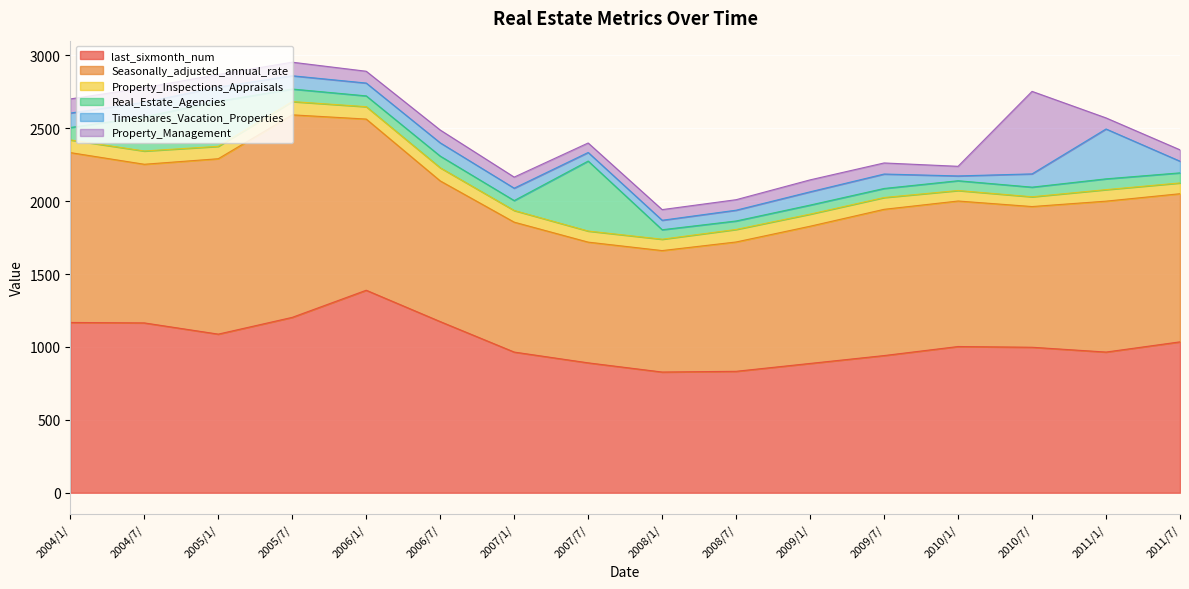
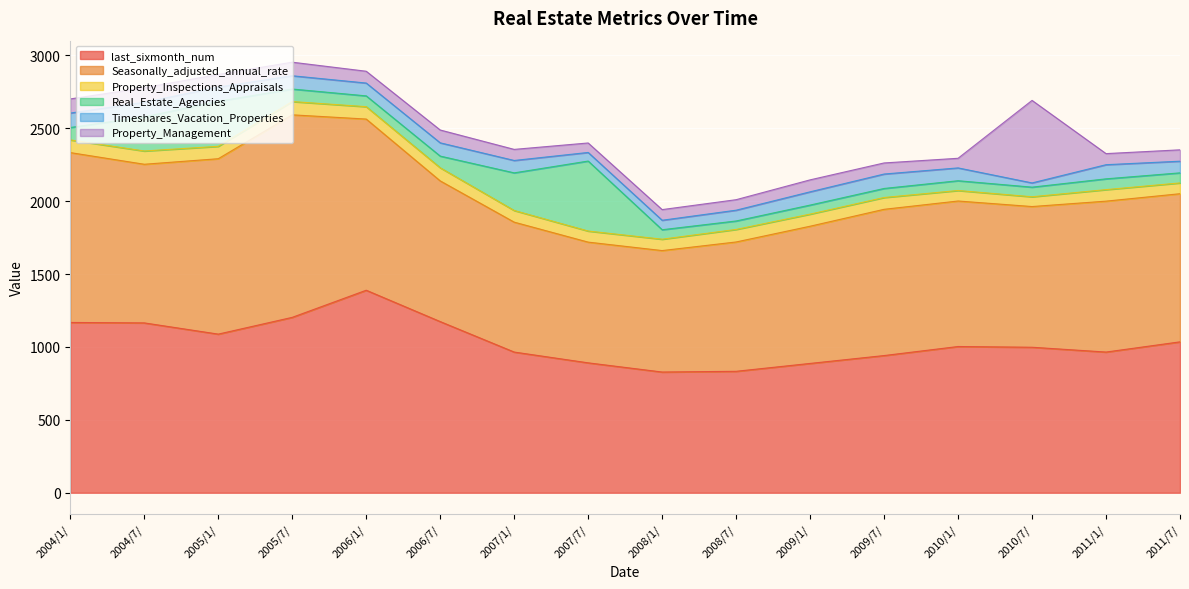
  {
    "Property_Inspections_Appraisals": {
      "2004/1/": 90,
      "2004/7/": 90,
      "2005/1/": 90,
      "2006/1/": 90,
      "2006/7/": 90,
      "2007/1/": 80,
      "2007/7/": 80,
      "2008/1/": 80,
      "2008/7/": 90,
      "2009/1/": 80,
      "2009/7/": 80,
      "2010/1/": 70,
      "2010/7/": 70,
      "2011/1/": 80,
      "2011/7/": 70
    },
    "Real_Estate_Agencies": {
      "2004/1/": 90,
      "2006/1/": 70,
      "2006/7/": 80,
-     "2007/1/": 70,
+     "2007/1/": 260,
      "2007/7/": 480,
      "2008/1/": 70,
      "2008/7/": 60,
      "2009/1/": 60,
      "2009/7/": 60,
      "2010/1/": 70,
      "2010/7/": 70,
      "2011/1/": 70,
      "2011/7/": 70
    },
    "Timeshares_Vacation_Properties": {
      "2004/1/": 100,
      "2006/1/": 90,
      "2006/7/": 90,
      "2007/1/": 90,
      "2007/7/": 60,
      "2008/1/": 70,
      "2008/7/": 70,
      "2009/1/": 90,
      "2009/7/": 100,
-     "2010/1/": 30,
-     "2010/7/": 90,
-     "2011/1/": 340,
+     "2010/1/": 90,
+     "2010/7/": 30,
+     "2011/1/": 100,
      "2011/7/": 80
    },
    "Property_Management": {
      "2004/1/": 100,
      "2006/1/": 80,
      "2006/7/": 90,
      "2007/1/": 80,
      "2007/7/": 70,
      "2008/1/": 70,
      "2008/7/": 70,
      "2009/1/": 80,
      "2009/7/": 80,
      "2010/1/": 70,
      "2010/7/": 570,
      "2011/1/": 80,
      "2011/7/": 80
    }
  }
